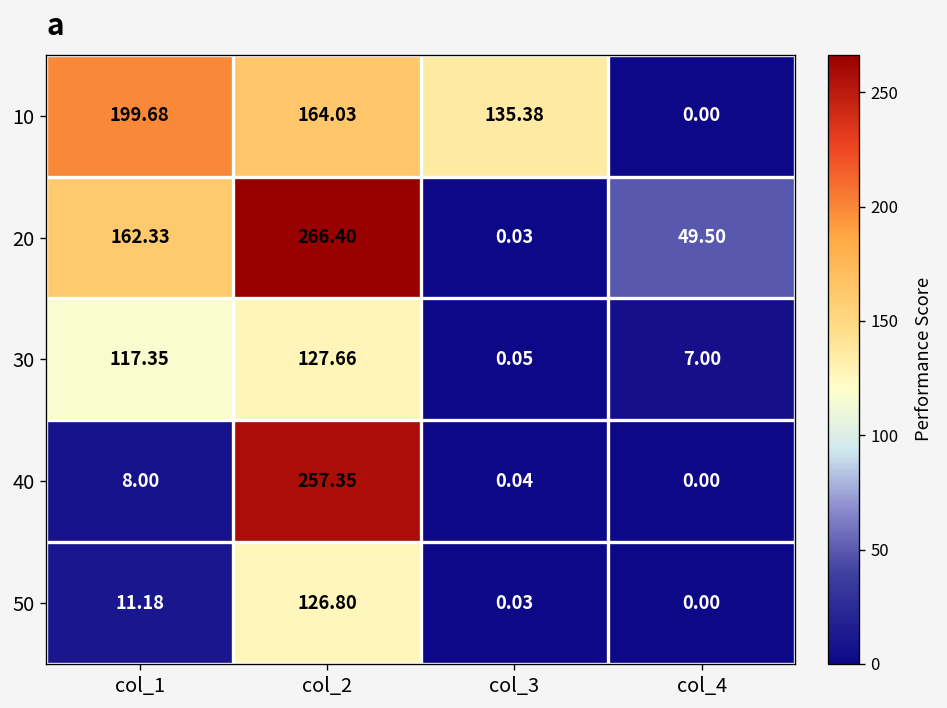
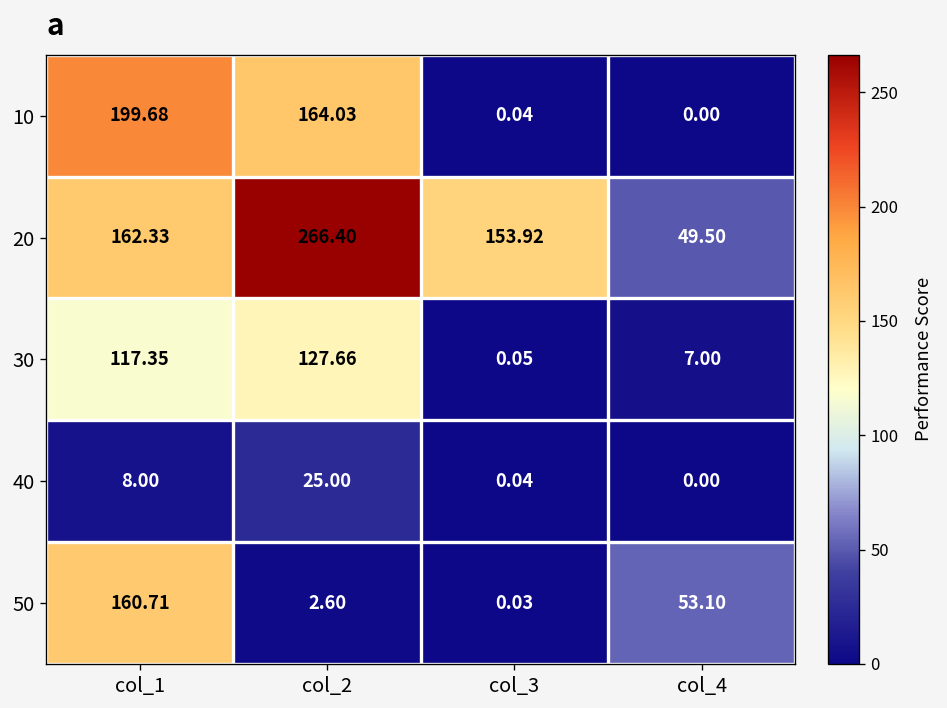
  {
    "10": {
      "col_1": 199.68,
      "col_2": 164.03,
-     "col_3": 135.38,
+     "col_3": 0.04,
      "col_4": 0.00
    },
    "20": {
      "col_1": 162.33,
      "col_2": 266.40,
-     "col_3": 0.03,
+     "col_3": 153.92,
      "col_4": 49.50
    },
    "30": {
      "col_1": 117.35,
      "col_2": 127.66,
      "col_3": 0.05,
      "col_4": 7.00
    },
    "40": {
      "col_1": 8.00,
-     "col_2": 257.35,
+     "col_2": 25.00,
      "col_3": 0.04,
      "col_4": 0.00
    },
    "50": {
-     "col_1": 11.18,
-     "col_2": 126.80,
+     "col_1": 160.71,
+     "col_2": 2.60,
      "col_3": 0.03,
-     "col_4": 0.00
+     "col_4": 53.10
    }
  }
